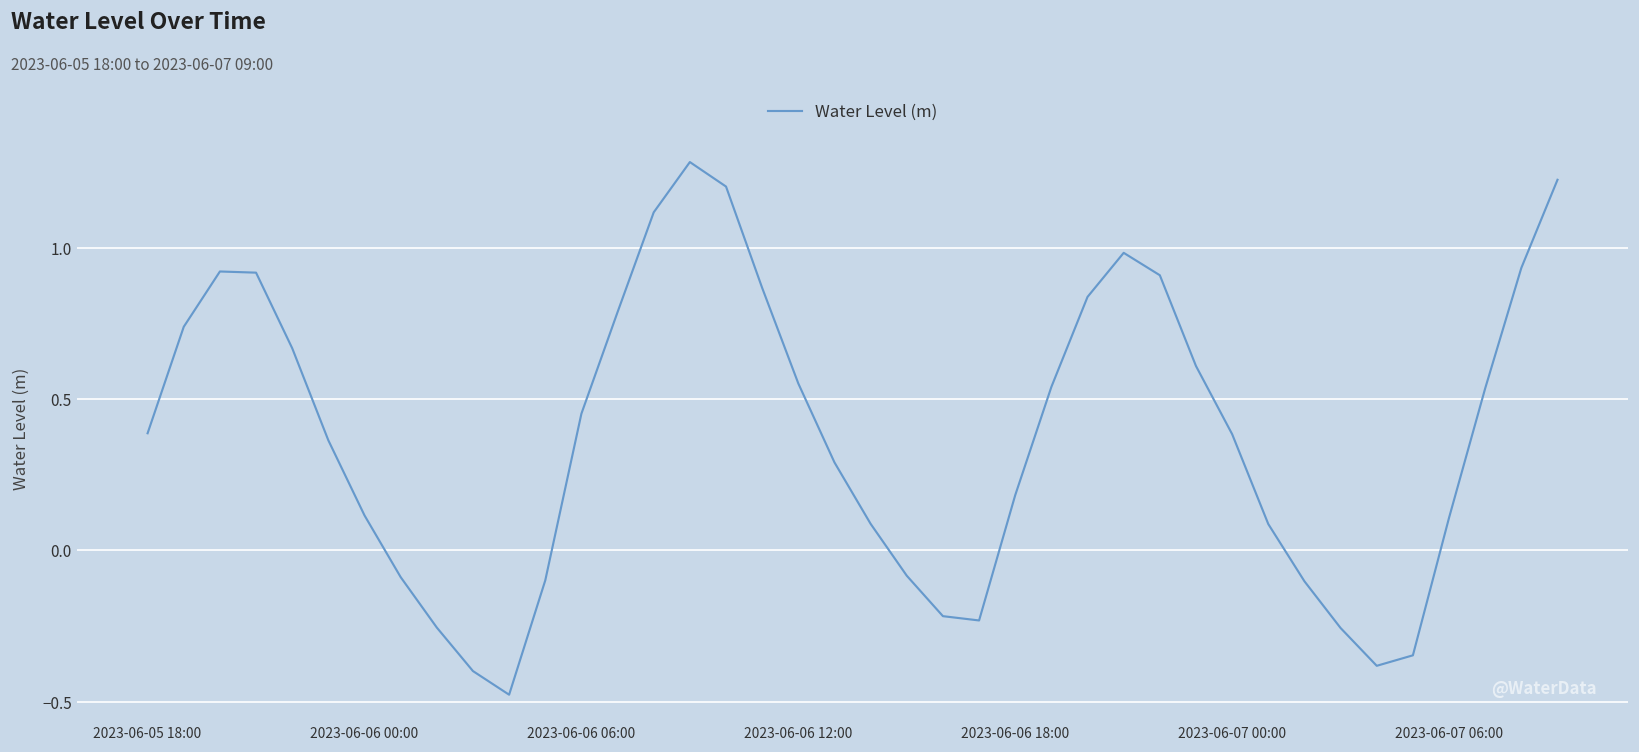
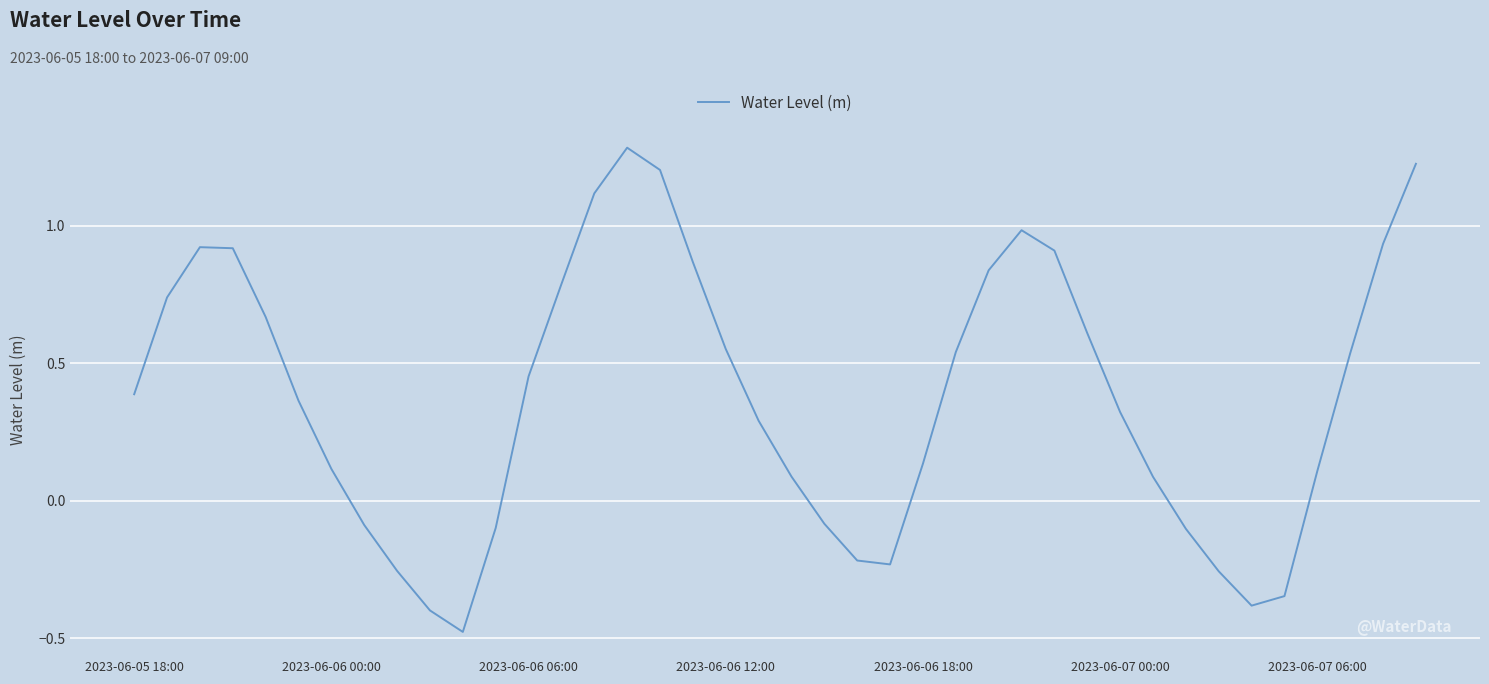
  {
    "2023-06-05 18:00": 0.39,
    "2023-06-06 00:00": 0.12,
    "2023-06-06 06:00": 0.45,
    "2023-06-06 12:00": 0.55,
-   "2023-06-06 18:00": 0.18,
-   "2023-06-07 00:00": 0.38,
+   "2023-06-06 18:00": 0.13,
+   "2023-06-07 00:00": 0.32,
    "2023-06-07 06:00": 0.11
  }
